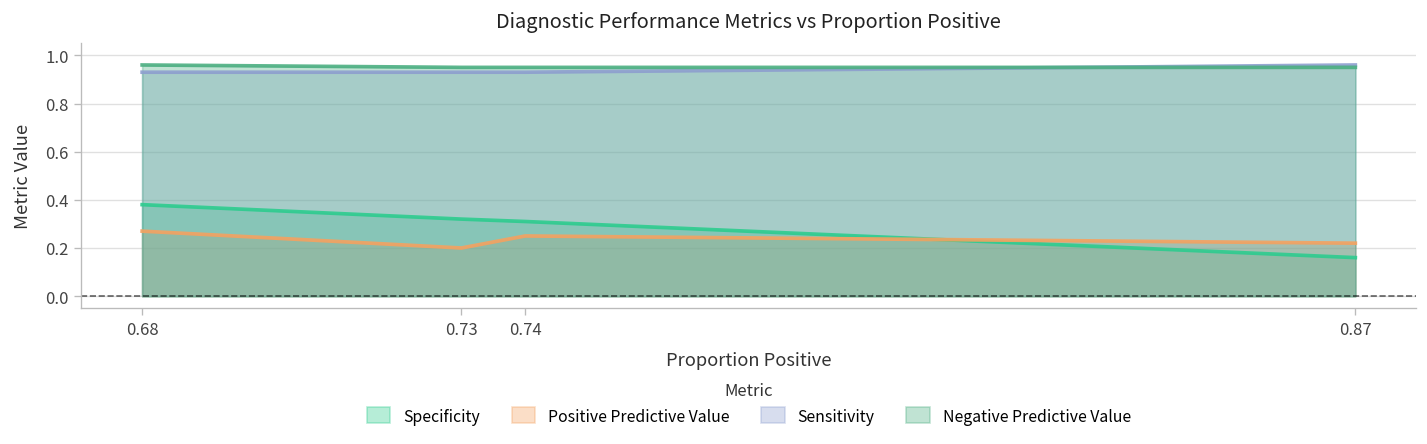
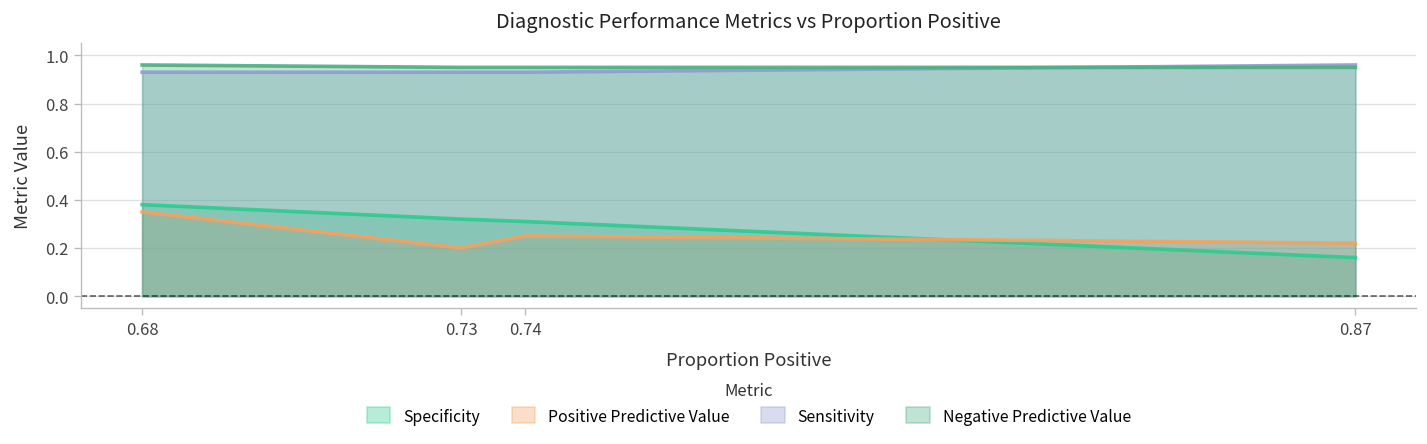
  {
    "Positive Predictive Value": {
-     "0.68": 0.27,
+     "0.68": 0.35,
      "0.73": 0.20,
      "0.74": 0.25,
      "0.87": 0.22
    }
  }
